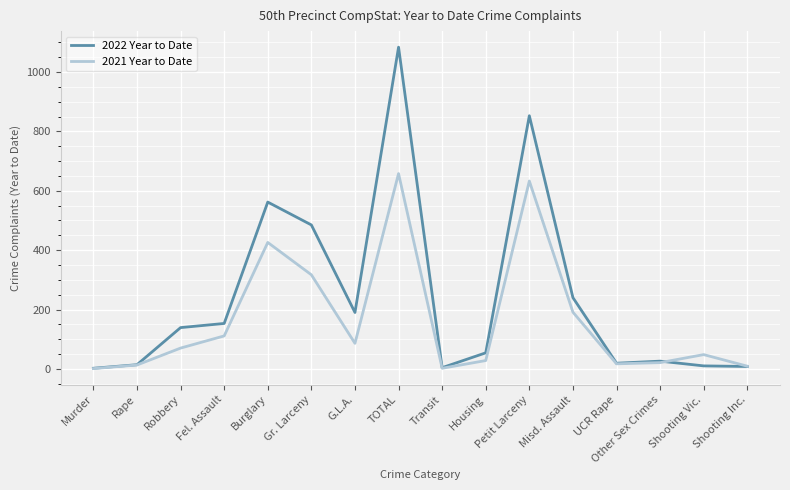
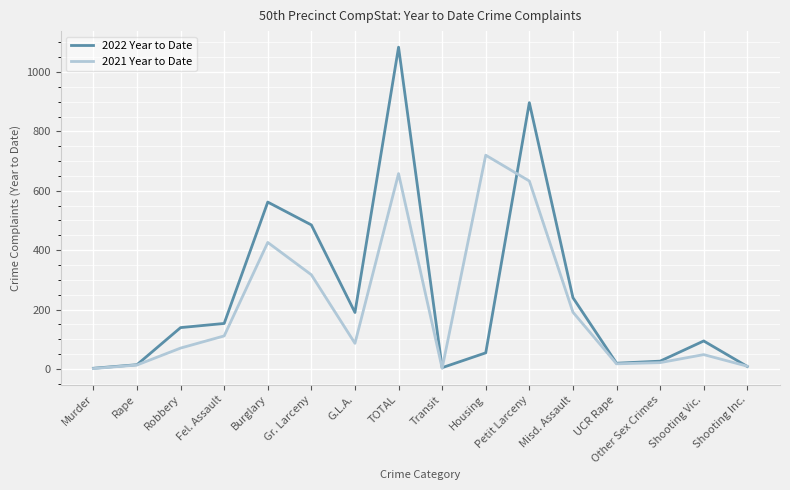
  {
    "2022 Year to Date": {
      "Robbery": 140,
      "Fel. Assault": 150,
      "Burglary": 560,
      "Gr. Larceny": 490,
      "G.L.A.": 190,
      "TOTAL": 1080,
      "Housing": 50,
-     "Petit Larceny": 850,
+     "Petit Larceny": 900,
      "Misd. Assault": 240,
-     "Shooting Vic.": 10
+     "Shooting Vic.": 90
    },
    "2021 Year to Date": {
      "Robbery": 70,
      "Fel. Assault": 110,
      "Burglary": 430,
      "Gr. Larceny": 320,
      "G.L.A.": 90,
      "TOTAL": 660,
-     "Housing": 30,
+     "Housing": 720,
      "Petit Larceny": 630,
      "Misd. Assault": 190,
      "Shooting Vic.": 50
    }
  }
